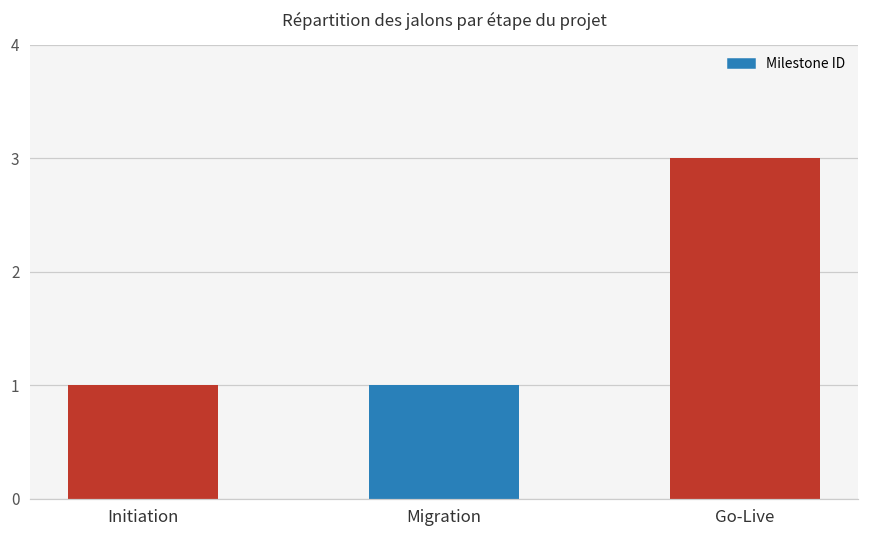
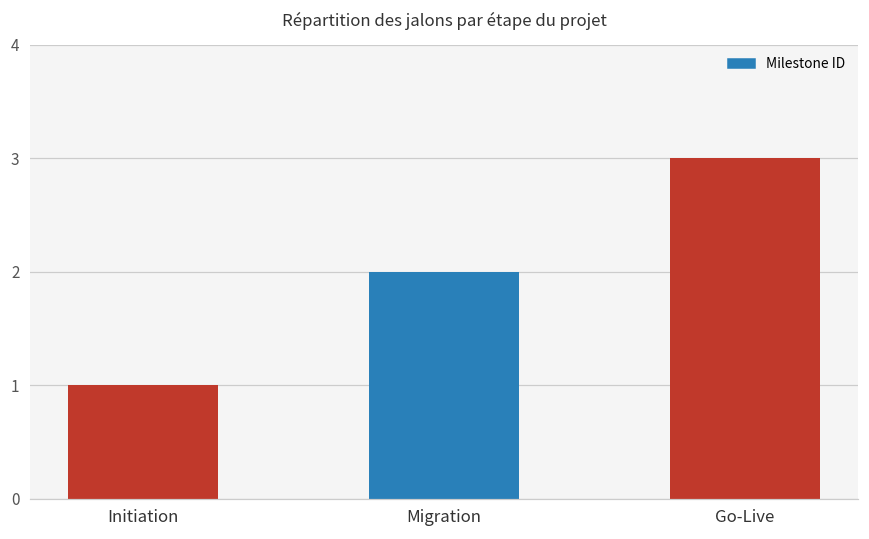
  {
    "Initiation": 1,
-   "Migration": 1,
+   "Migration": 2,
    "Go-Live": 3
  }
